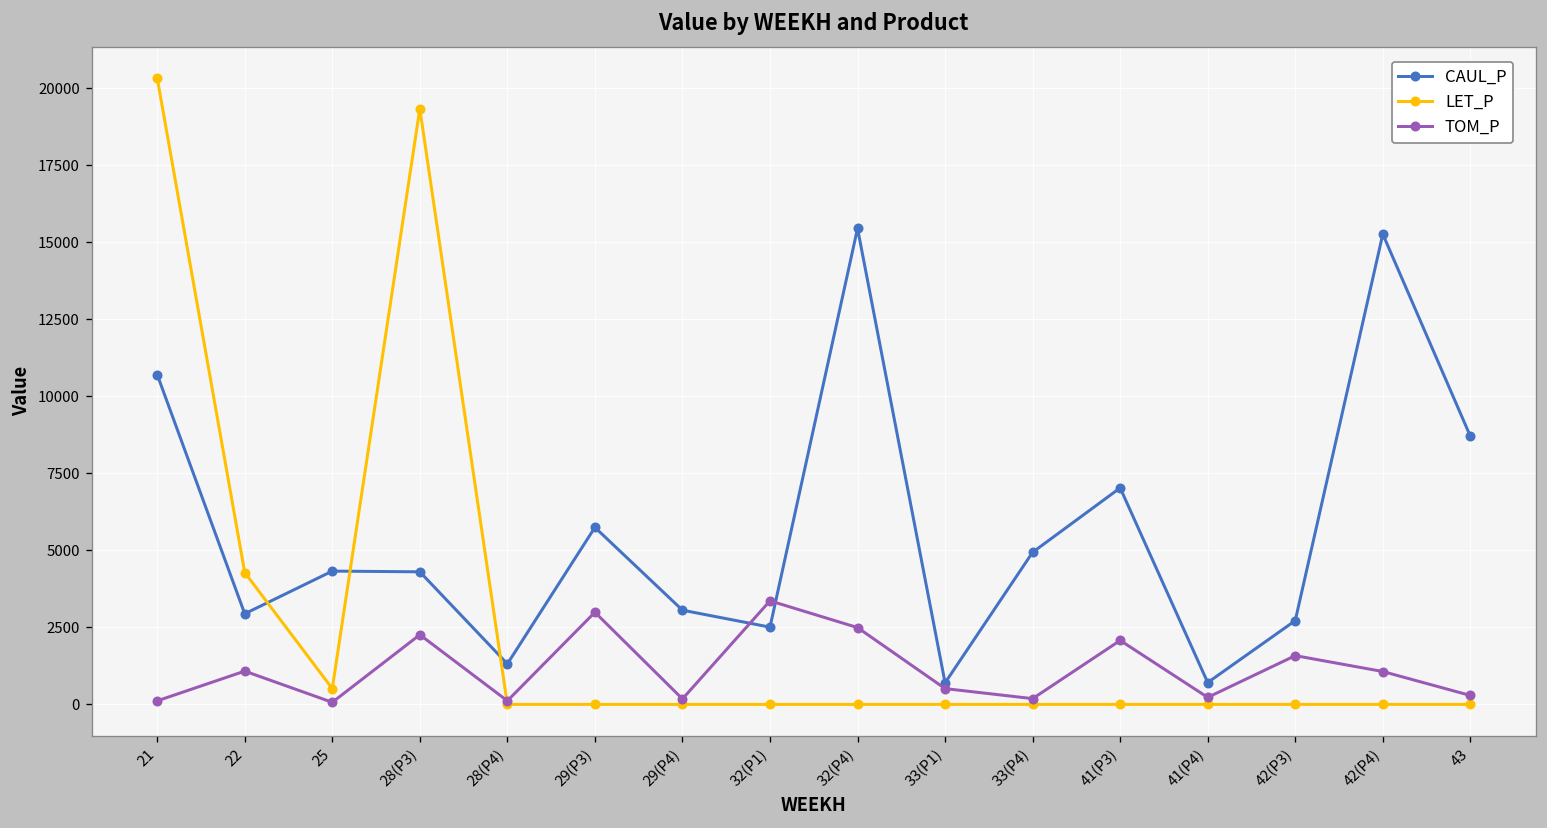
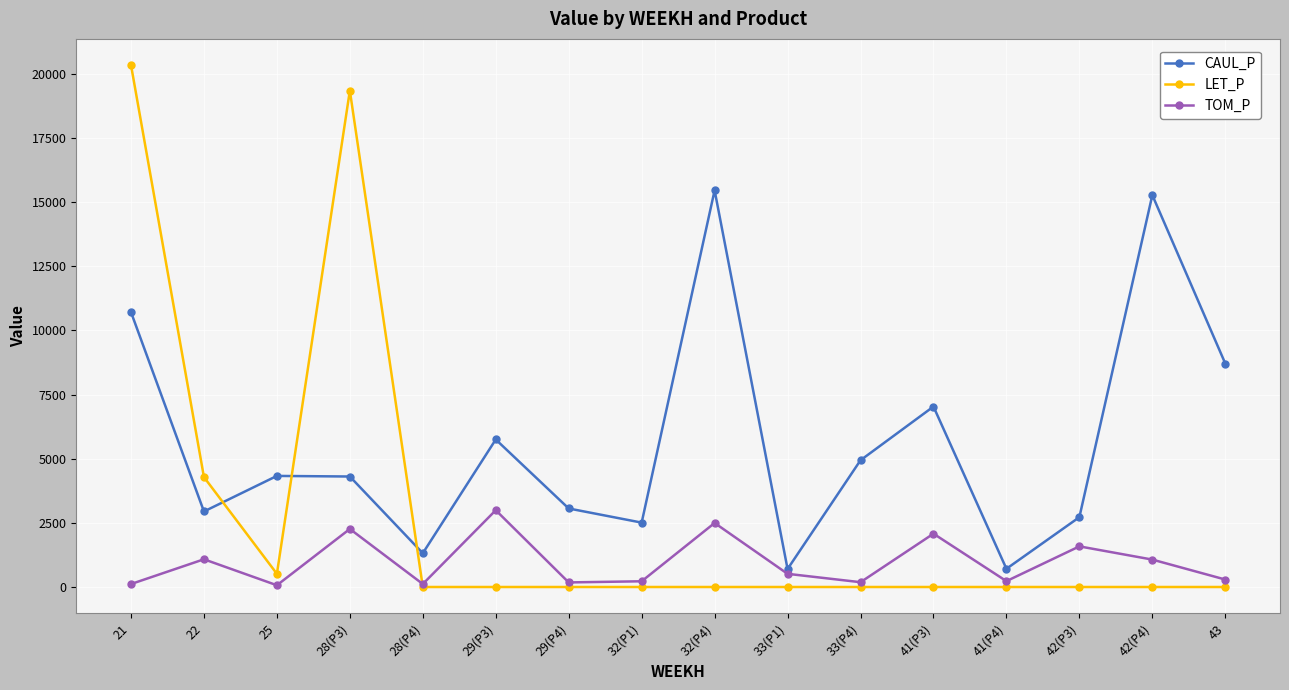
  {
    "CAUL_P": {
      "21": 10700,
      "22": 2900,
      "25": 4300,
      "28(P3)": 4300,
      "28(P4)": 1300,
      "29(P3)": 5700,
      "29(P4)": 3100,
      "32(P1)": 2500,
      "32(P4)": 15500,
      "33(P1)": 700,
      "33(P4)": 4900,
      "41(P3)": 7000,
      "41(P4)": 700,
      "42(P3)": 2700,
      "42(P4)": 15300,
      "43": 8700
    },
    "LET_P": {
      "21": 20300,
      "22": 4300,
      "25": 500,
      "28(P3)": 19300,
      "28(P4)": 0,
      "29(P3)": 0,
      "29(P4)": 0,
      "32(P1)": 0,
      "32(P4)": 0,
      "33(P1)": 0,
      "33(P4)": 0,
      "41(P3)": 0,
      "41(P4)": 0,
      "42(P3)": 0,
      "42(P4)": 0,
      "43": 0
    },
    "TOM_P": {
      "21": 100,
      "22": 1100,
      "25": 100,
      "28(P3)": 2300,
      "28(P4)": 100,
      "29(P3)": 3000,
      "29(P4)": 200,
-     "32(P1)": 3400,
+     "32(P1)": 200,
      "32(P4)": 2500,
      "33(P1)": 500,
      "33(P4)": 200,
      "41(P3)": 2100,
      "41(P4)": 200,
      "42(P3)": 1600,
      "42(P4)": 1100,
      "43": 300
    }
  }
